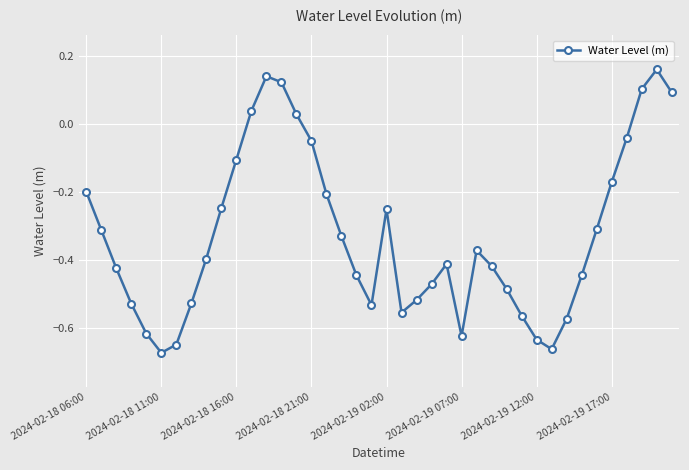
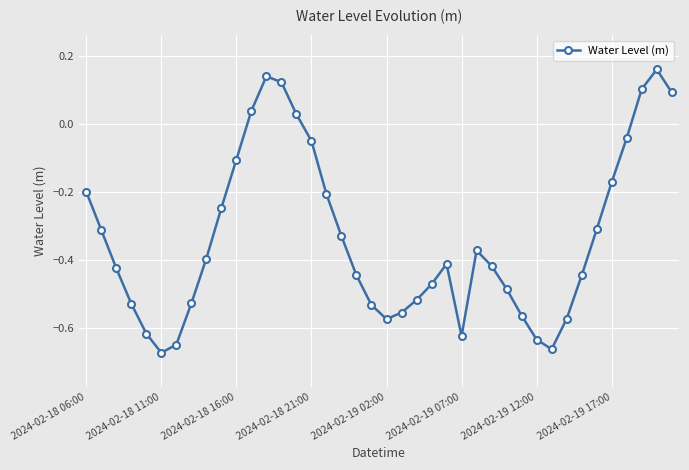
  {
    "2024-02-18 06:00": -0.20,
    "2024-02-18 11:00": -0.67,
    "2024-02-18 16:00": -0.10,
    "2024-02-18 21:00": -0.05,
-   "2024-02-19 02:00": -0.25,
+   "2024-02-19 02:00": -0.57,
    "2024-02-19 07:00": -0.62,
    "2024-02-19 12:00": -0.63,
    "2024-02-19 17:00": -0.17
  }
